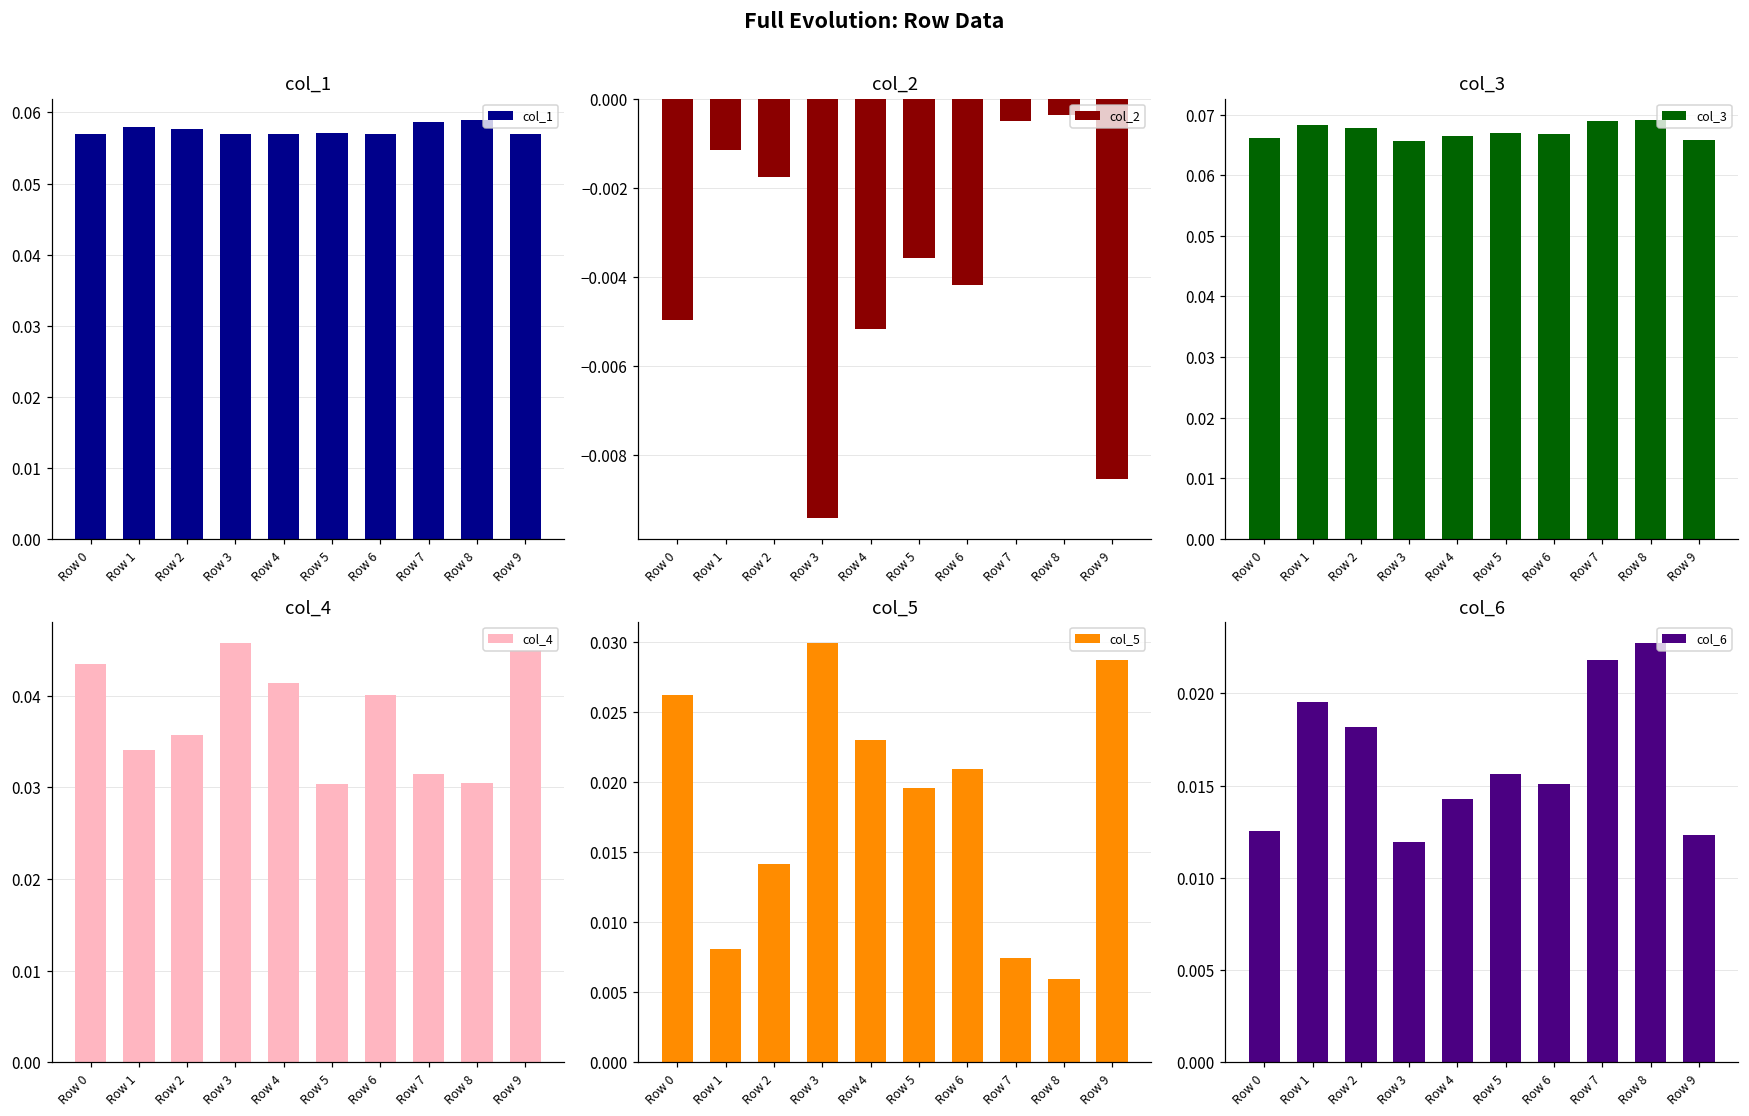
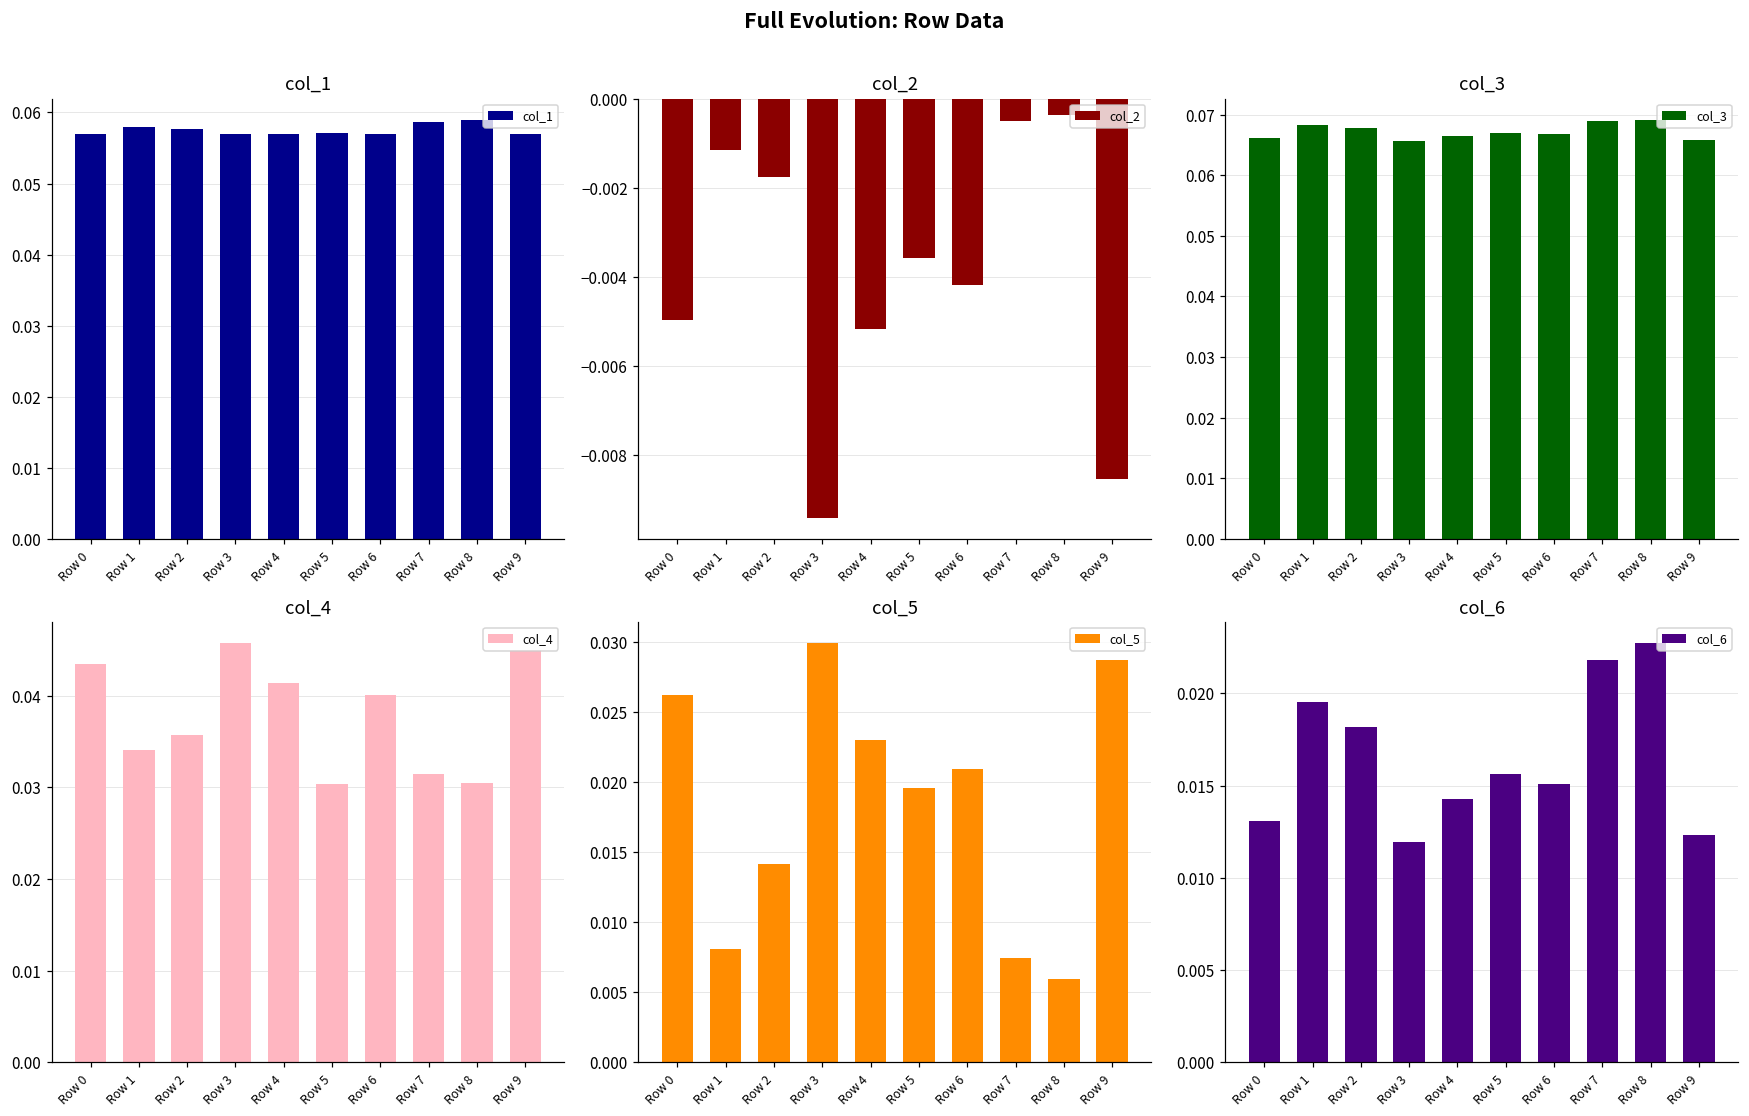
  {
    "col_1": {
      "Row 0": 0.057,
      "Row 1": 0.058,
      "Row 2": 0.058,
      "Row 3": 0.057,
      "Row 4": 0.057,
      "Row 5": 0.057,
      "Row 6": 0.057,
      "Row 7": 0.059,
      "Row 8": 0.059,
      "Row 9": 0.057
    },
    "col_2": {
      "Row 0": -0.0050,
      "Row 1": -0.0011,
      "Row 2": -0.0018,
      "Row 3": -0.0094,
      "Row 4": -0.0052,
      "Row 5": -0.0036,
      "Row 6": -0.0042,
      "Row 7": -0.0005,
      "Row 8": -0.0004,
      "Row 9": -0.0085
    },
    "col_3": {
      "Row 0": 0.066,
      "Row 1": 0.068,
      "Row 2": 0.068,
      "Row 3": 0.066,
      "Row 4": 0.067,
      "Row 5": 0.067,
      "Row 6": 0.067,
      "Row 7": 0.069,
      "Row 8": 0.069,
      "Row 9": 0.066
    },
    "col_4": {
      "Row 0": 0.043,
      "Row 1": 0.034,
      "Row 2": 0.036,
      "Row 3": 0.046,
      "Row 4": 0.041,
      "Row 5": 0.030,
      "Row 6": 0.040,
      "Row 7": 0.031,
      "Row 8": 0.030,
      "Row 9": 0.045
    },
    "col_5": {
      "Row 0": 0.0262,
      "Row 1": 0.0081,
      "Row 2": 0.0141,
      "Row 3": 0.0299,
      "Row 4": 0.0230,
      "Row 5": 0.0196,
      "Row 6": 0.0209,
      "Row 7": 0.0074,
      "Row 8": 0.0059,
      "Row 9": 0.0287
    },
    "col_6": {
-     "Row 0": 0.0125,
+     "Row 0": 0.0131,
      "Row 1": 0.0195,
      "Row 2": 0.0182,
      "Row 3": 0.0119,
      "Row 4": 0.0143,
      "Row 5": 0.0156,
      "Row 6": 0.0151,
      "Row 7": 0.0218,
      "Row 8": 0.0227,
      "Row 9": 0.0123
    }
  }
